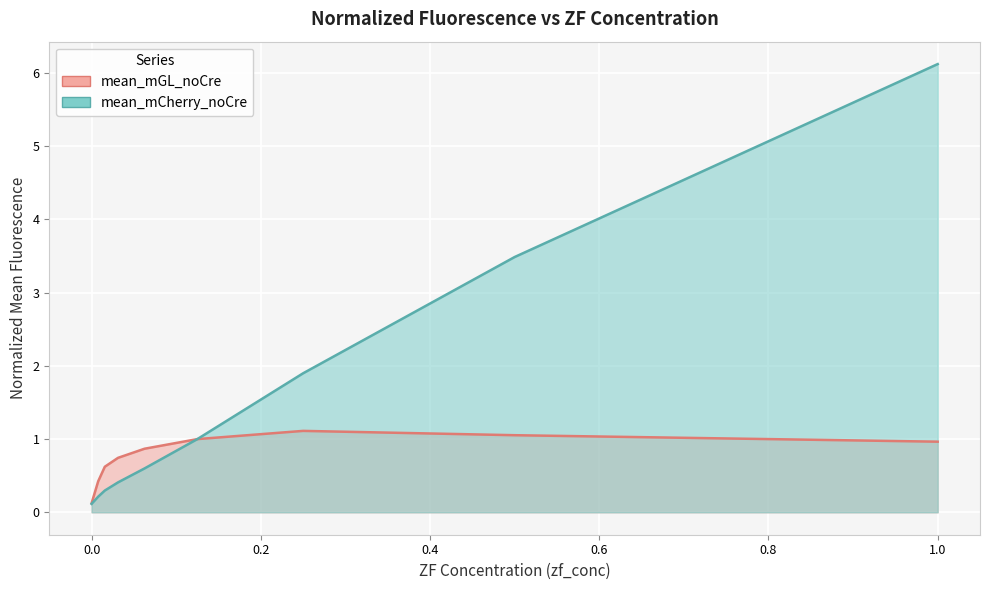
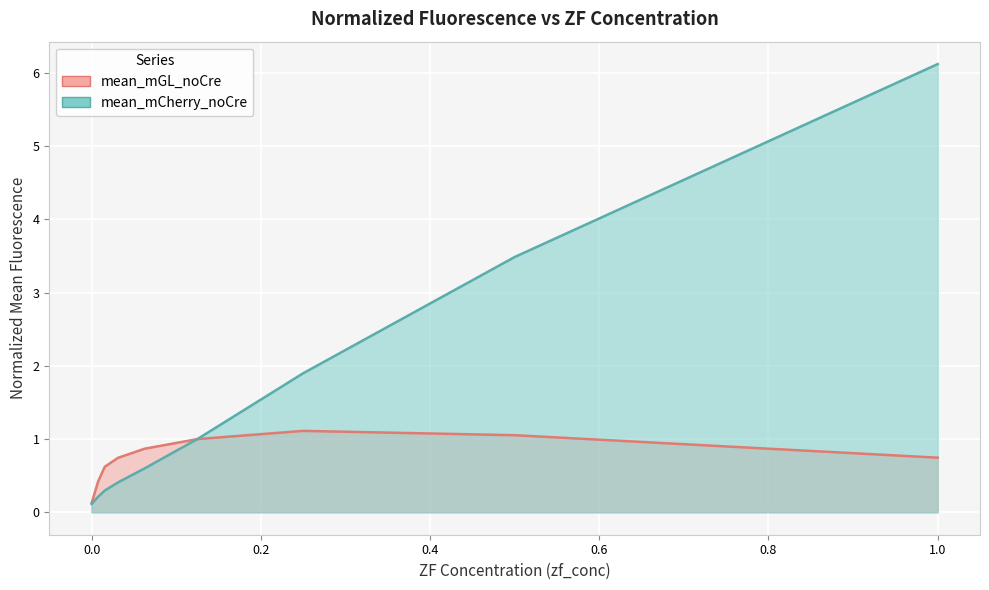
  {
    "mean_mGL_noCre": {
-     "1.0": 1.0
+     "1.0": 0.7
    },
    "mean_mCherry_noCre": {
      "1.0": 6.1
    }
  }
